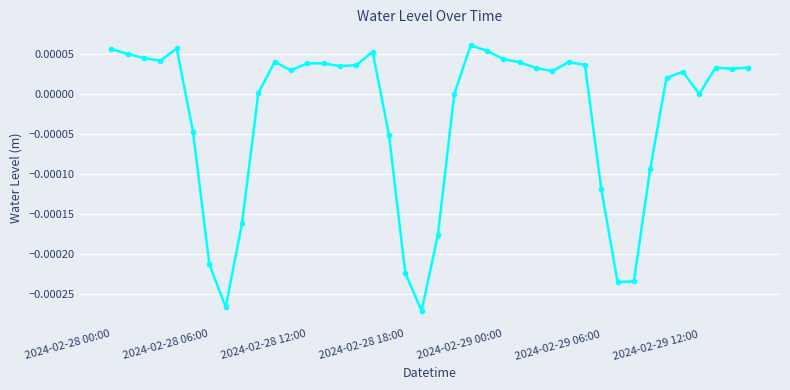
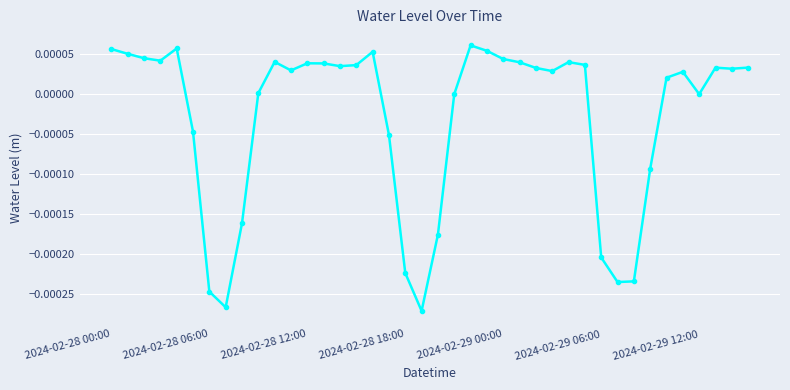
  {
    "2024-02-28 00:00": 0.00006,
-   "2024-02-28 06:00": -0.00021,
+   "2024-02-28 06:00": -0.00025,
    "2024-02-28 12:00": 0.00004,
    "2024-02-28 18:00": -0.00022,
    "2024-02-29 00:00": 0.00004,
-   "2024-02-29 06:00": -0.00012,
+   "2024-02-29 06:00": -0.00020,
    "2024-02-29 12:00": 0.00000
  }
